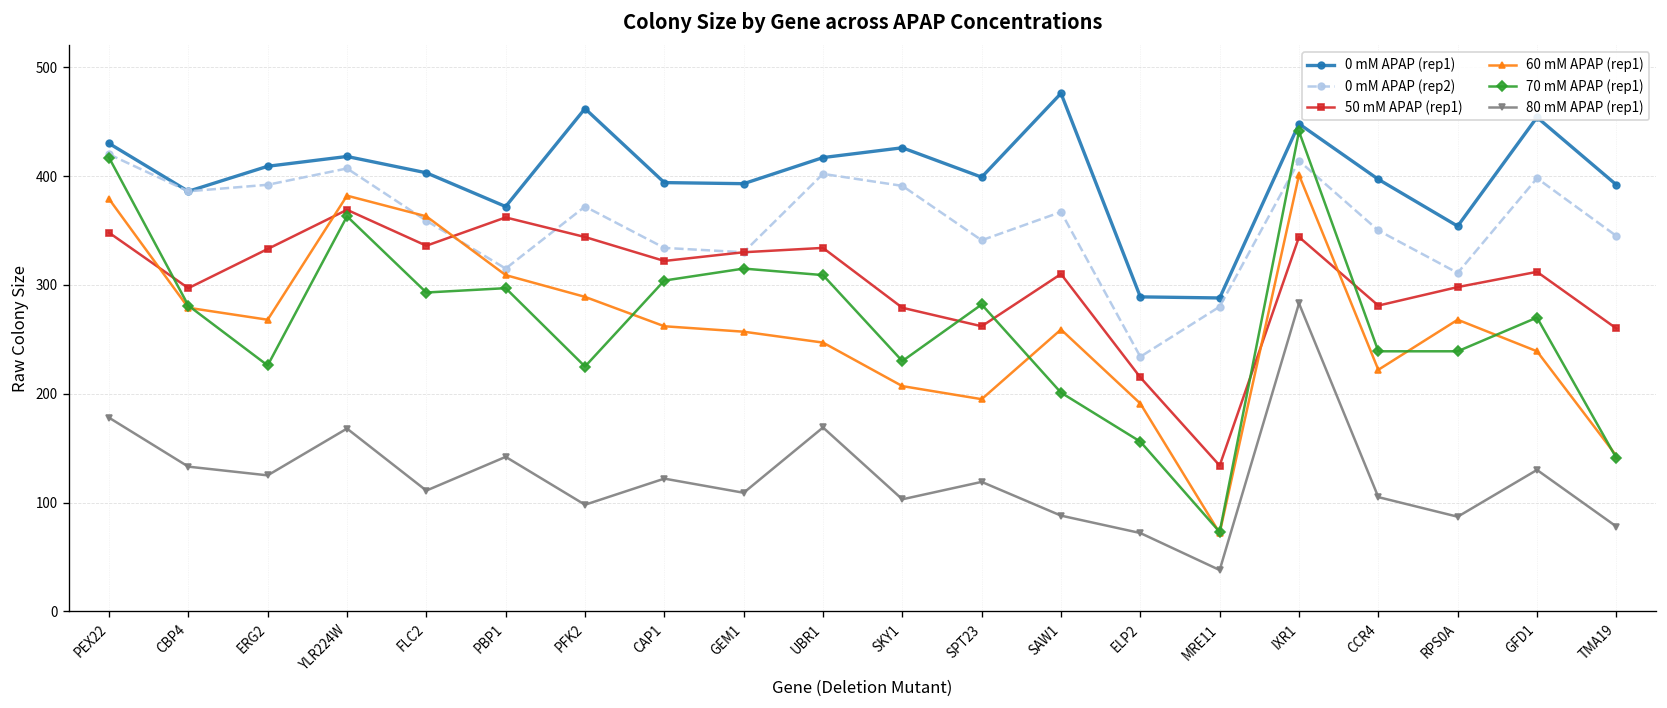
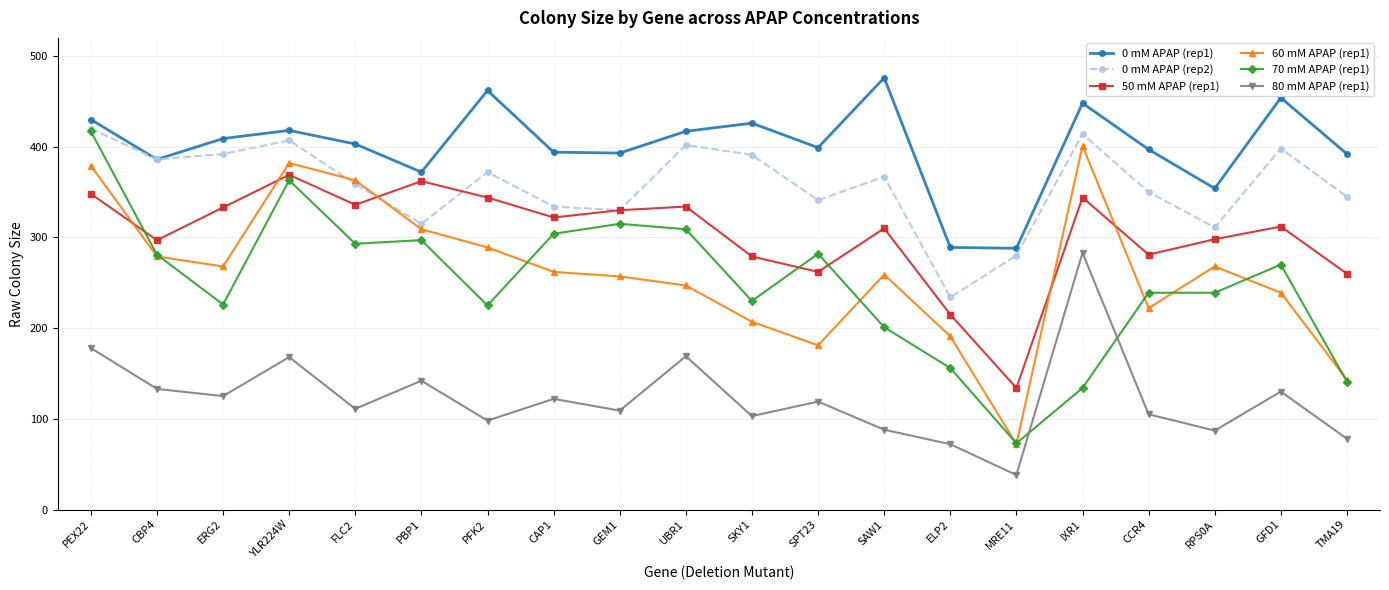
  {
    "0 mM APAP (rep1)": {
      "PEX22": 430,
      "ERG2": 410,
      "YLR224W": 420,
      "FLC2": 400,
      "PBP1": 370,
      "PFK2": 460,
      "CAP1": 390,
      "GEM1": 390,
      "UBR1": 420,
      "SKY1": 430,
      "SPT23": 400,
      "SAW1": 480,
      "ELP2": 290,
      "MRE11": 290,
      "IXR1": 450,
      "CCR4": 400,
      "RPS0A": 350,
      "GFD1": 450,
      "TMA19": 390
    },
    "0 mM APAP (rep2)": {
      "PEX22": 420,
      "ERG2": 390,
      "YLR224W": 410,
      "FLC2": 360,
      "PBP1": 320,
      "PFK2": 370,
      "CAP1": 330,
      "UBR1": 400,
      "SKY1": 390,
      "SPT23": 340,
      "SAW1": 370,
      "ELP2": 230,
      "MRE11": 280,
      "IXR1": 410,
      "CCR4": 350,
      "RPS0A": 310,
      "GFD1": 400,
      "TMA19": 350
    },
    "50 mM APAP (rep1)": {
      "PEX22": 350,
      "CBP4": 300,
      "ERG2": 330,
      "YLR224W": 370,
      "FLC2": 340,
      "PBP1": 360,
      "PFK2": 340,
      "CAP1": 320,
      "UBR1": 330,
      "SKY1": 280,
      "SPT23": 260,
      "SAW1": 310,
      "ELP2": 220,
      "MRE11": 130,
      "IXR1": 340,
      "CCR4": 280,
      "RPS0A": 300,
      "GFD1": 310,
      "TMA19": 260
    },
    "60 mM APAP (rep1)": {
      "PEX22": 380,
      "ERG2": 270,
      "YLR224W": 380,
      "FLC2": 360,
      "PBP1": 310,
      "PFK2": 290,
      "CAP1": 260,
      "GEM1": 260,
      "UBR1": 250,
      "SKY1": 210,
-     "SPT23": 200,
+     "SPT23": 180,
      "SAW1": 260,
      "ELP2": 190,
      "IXR1": 400,
      "CCR4": 220,
      "RPS0A": 270,
      "GFD1": 240
    },
    "70 mM APAP (rep1)": {
      "PEX22": 420,
      "ERG2": 230,
      "YLR224W": 360,
      "FLC2": 290,
      "PBP1": 300,
      "PFK2": 230,
      "CAP1": 300,
      "GEM1": 320,
      "UBR1": 310,
      "SKY1": 230,
      "SPT23": 280,
      "SAW1": 200,
      "ELP2": 160,
-     "IXR1": 440,
+     "IXR1": 130,
      "CCR4": 240,
      "RPS0A": 240,
      "GFD1": 270
    },
    "80 mM APAP (rep1)": {
      "PEX22": 180,
      "CBP4": 130,
      "ERG2": 130,
      "YLR224W": 170,
      "FLC2": 110,
      "PBP1": 140,
      "PFK2": 100,
      "CAP1": 120,
      "GEM1": 110,
      "UBR1": 170,
      "SKY1": 100,
      "SPT23": 120,
      "SAW1": 90,
      "ELP2": 70,
      "MRE11": 40,
      "IXR1": 280,
      "CCR4": 110,
      "RPS0A": 90,
      "GFD1": 130,
      "TMA19": 80
    }
  }
